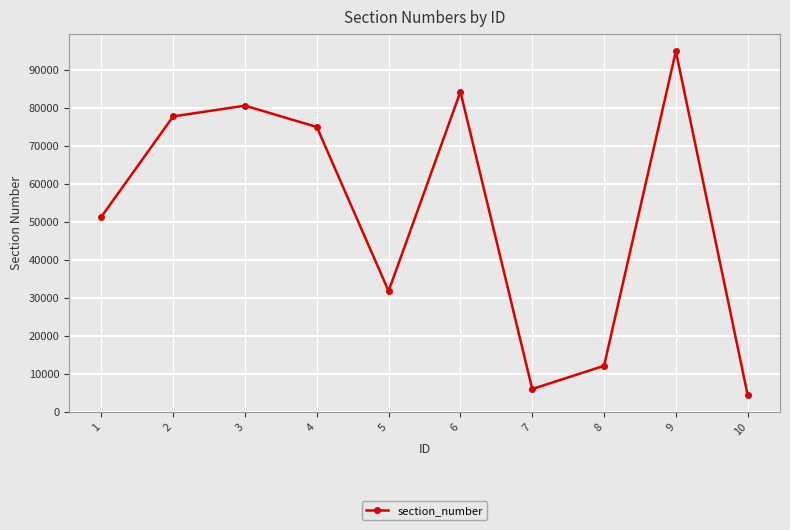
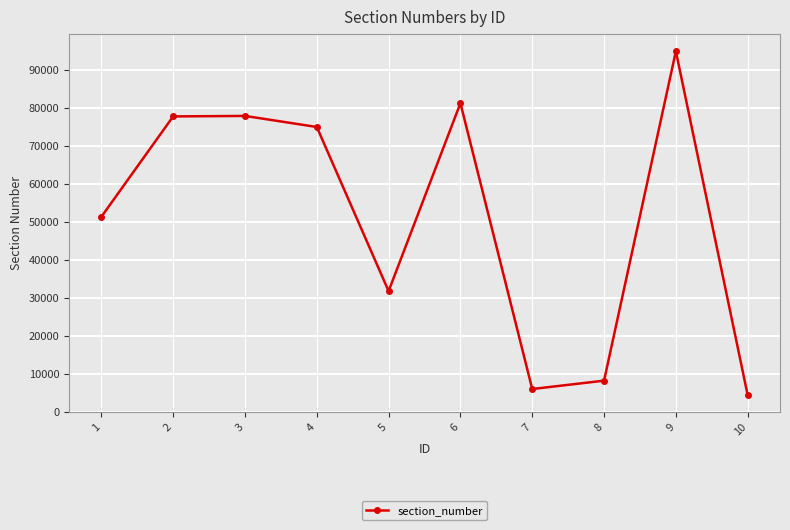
  {
    "1": 51000,
    "2": 78000,
-   "3": 81000,
+   "3": 78000,
    "4": 75000,
    "5": 32000,
-   "6": 84000,
+   "6": 81000,
    "7": 6000,
-   "8": 12000,
+   "8": 8000,
    "9": 95000,
    "10": 4000
  }
